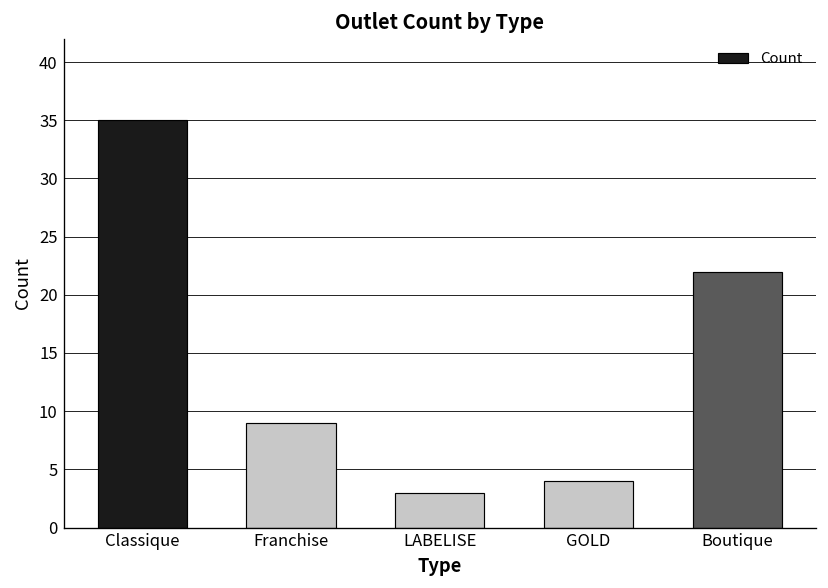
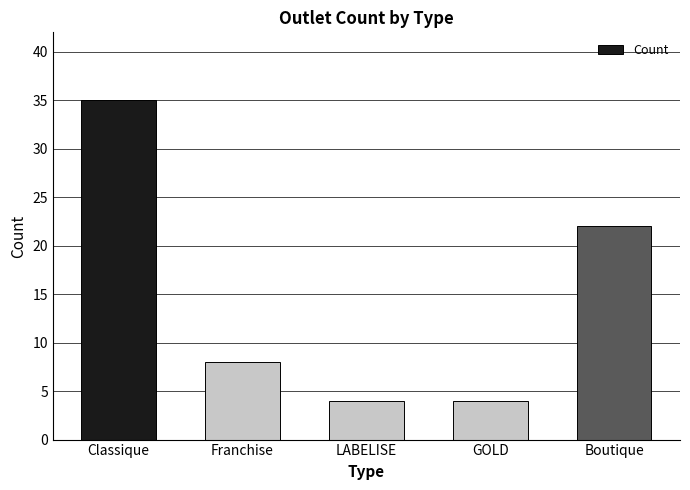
  {
    "Classique": 35,
-   "Franchise": 9,
-   "LABELISE": 3,
+   "Franchise": 8,
+   "LABELISE": 4,
    "GOLD": 4,
    "Boutique": 22
  }
